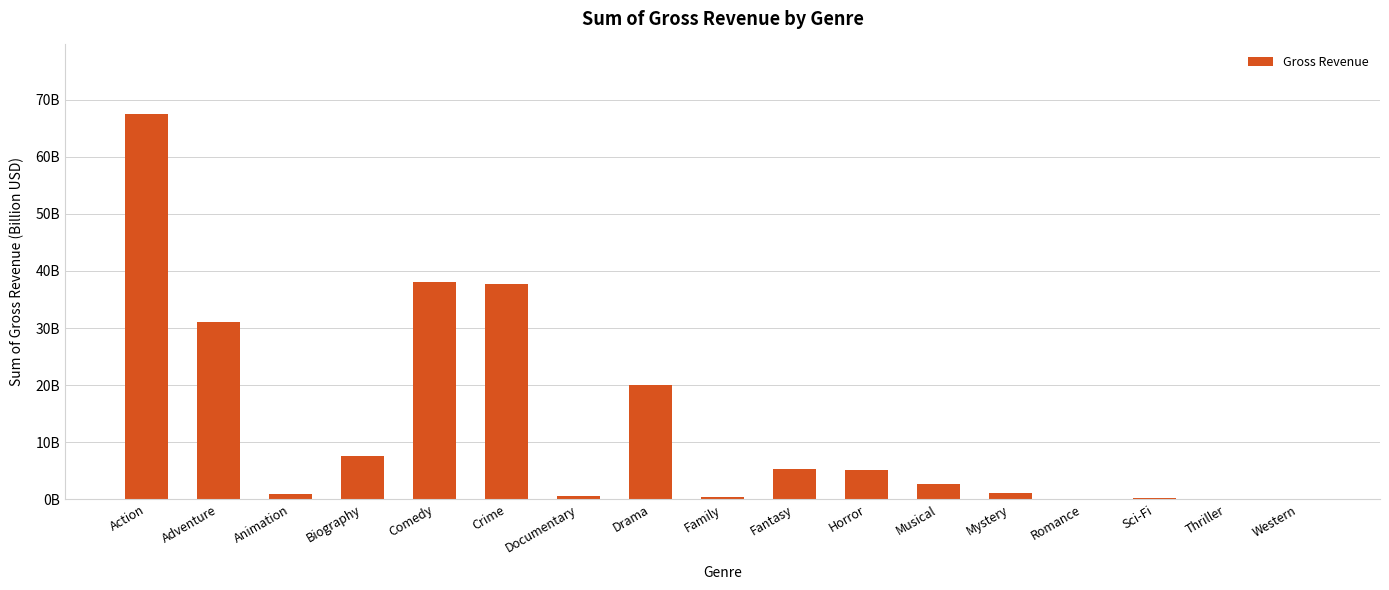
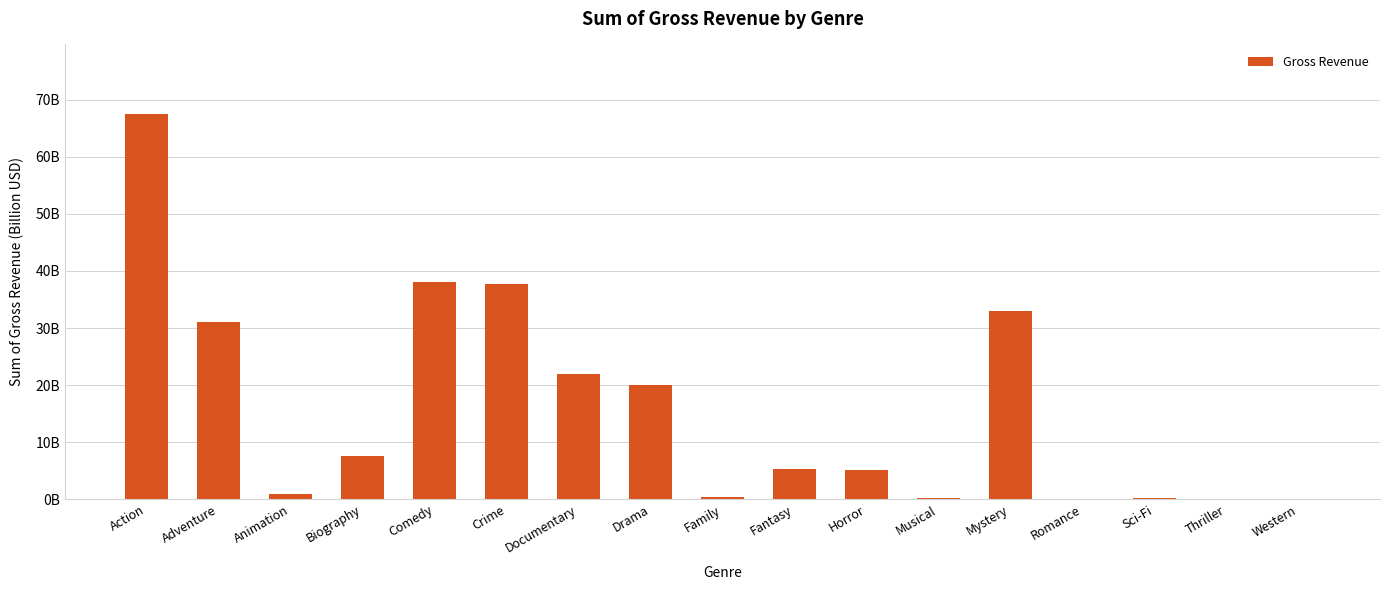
  {
    "Action": 68000000000,
    "Adventure": 31000000000,
    "Animation": 1000000000,
    "Biography": 7000000000,
    "Comedy": 38000000000,
    "Crime": 38000000000,
-   "Documentary": 1000000000,
+   "Documentary": 22000000000,
    "Drama": 20000000000,
    "Family": 0,
    "Fantasy": 5000000000,
    "Horror": 5000000000,
-   "Musical": 3000000000,
-   "Mystery": 1000000000
+   "Musical": 0,
+   "Mystery": 33000000000
  }
